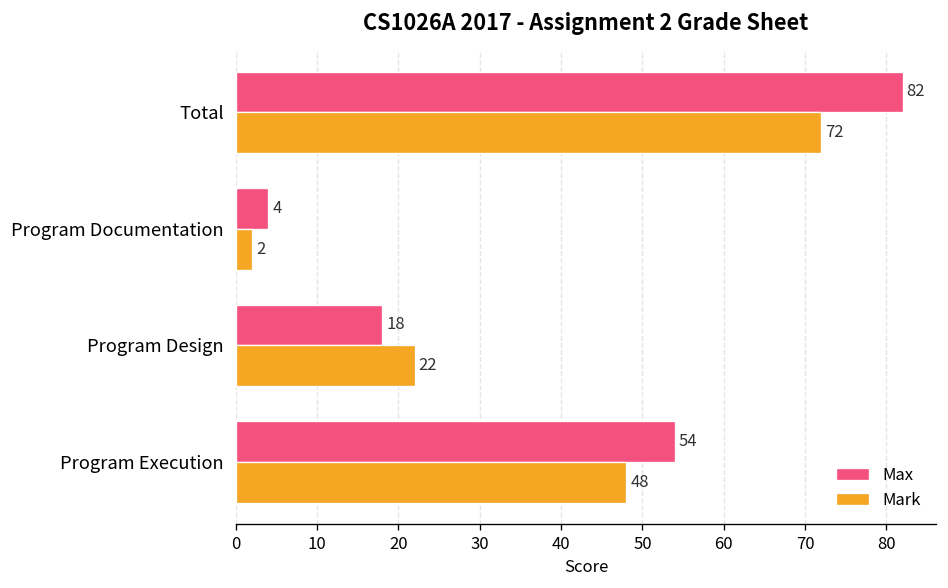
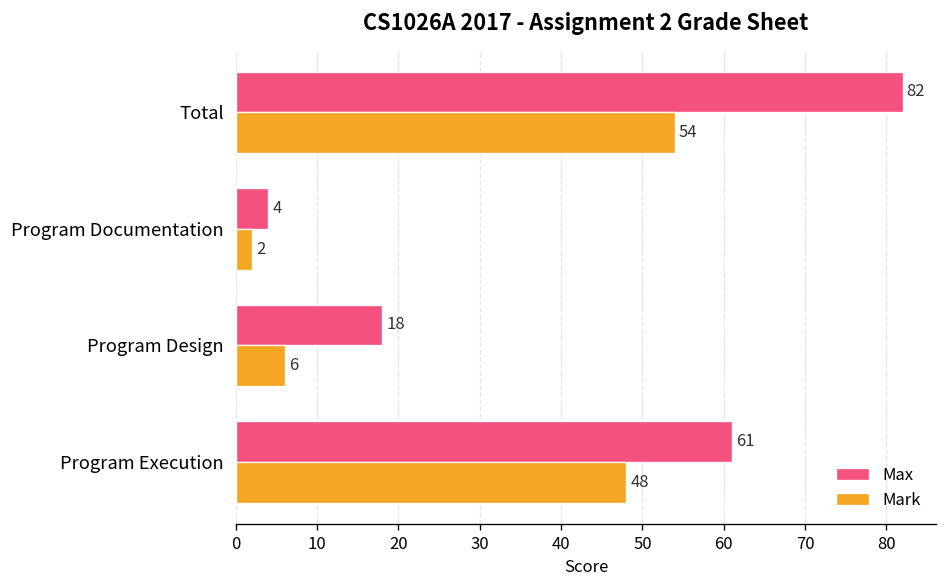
  {
    "Max": {
      "Total": 82,
      "Program Documentation": 4,
      "Program Design": 18,
-     "Program Execution": 54
+     "Program Execution": 61
    },
    "Mark": {
-     "Total": 72,
+     "Total": 54,
      "Program Documentation": 2,
-     "Program Design": 22,
+     "Program Design": 6,
      "Program Execution": 48
    }
  }
